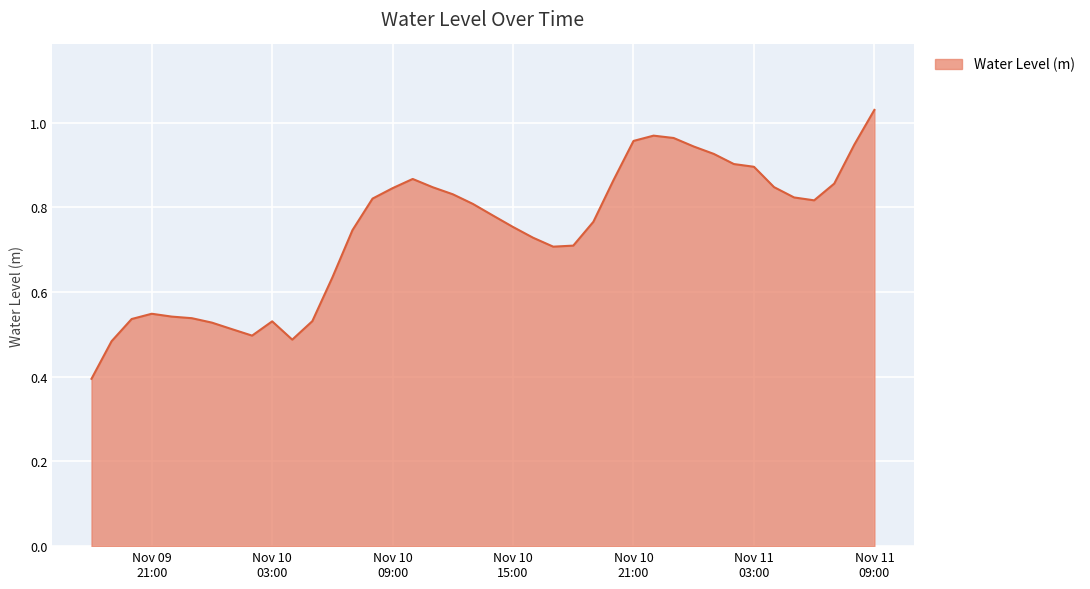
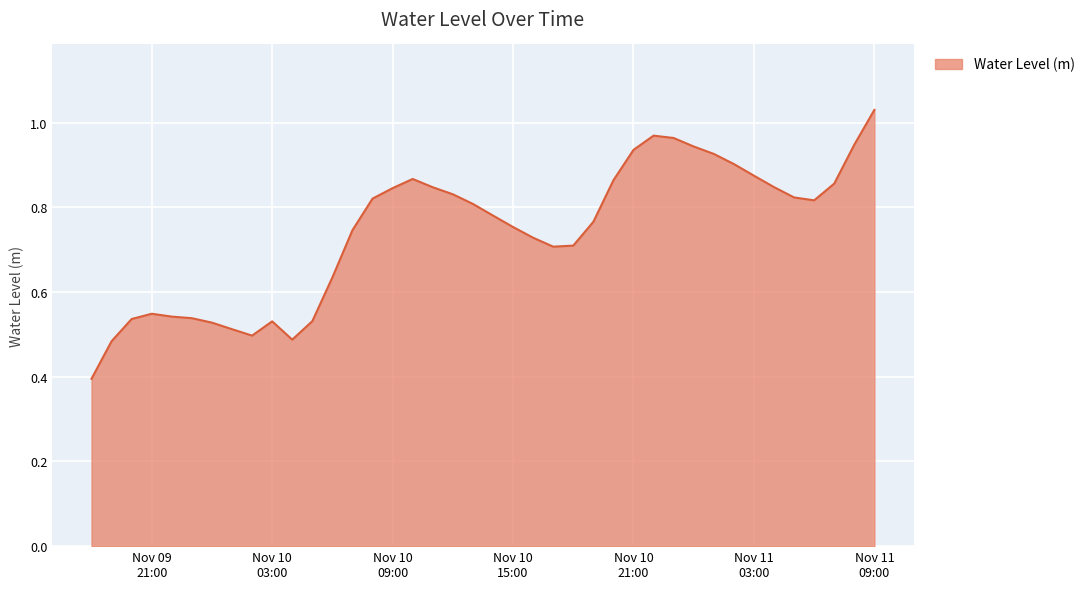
  {
    "Nov 09 21:00": 0.55,
    "Nov 10 03:00": 0.53,
    "Nov 10 09:00": 0.85,
    "Nov 10 15:00": 0.75,
-   "Nov 10 21:00": 0.96,
-   "Nov 11 03:00": 0.90,
+   "Nov 10 21:00": 0.94,
+   "Nov 11 03:00": 0.87,
    "Nov 11 09:00": 1.03
  }
